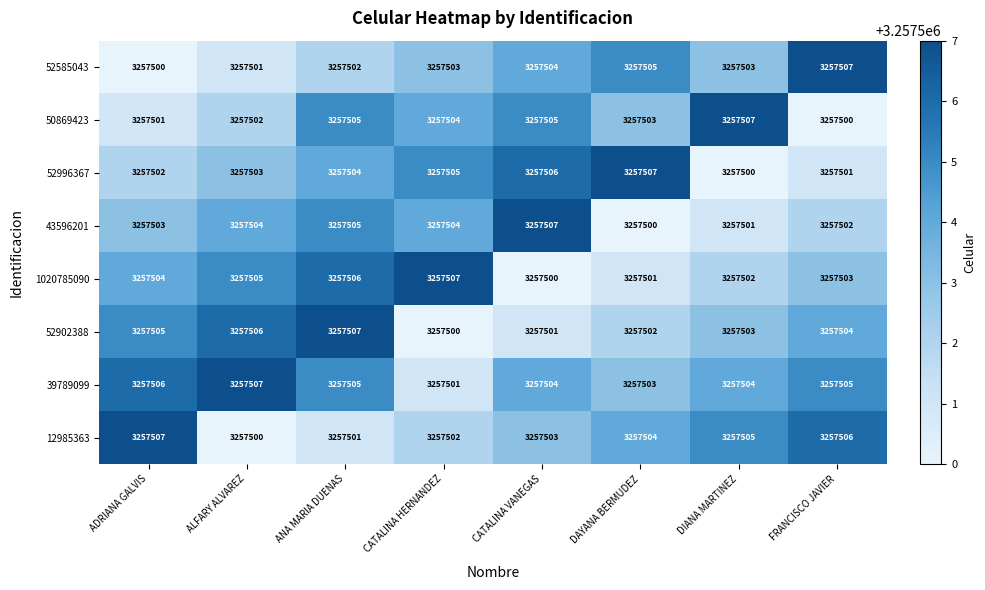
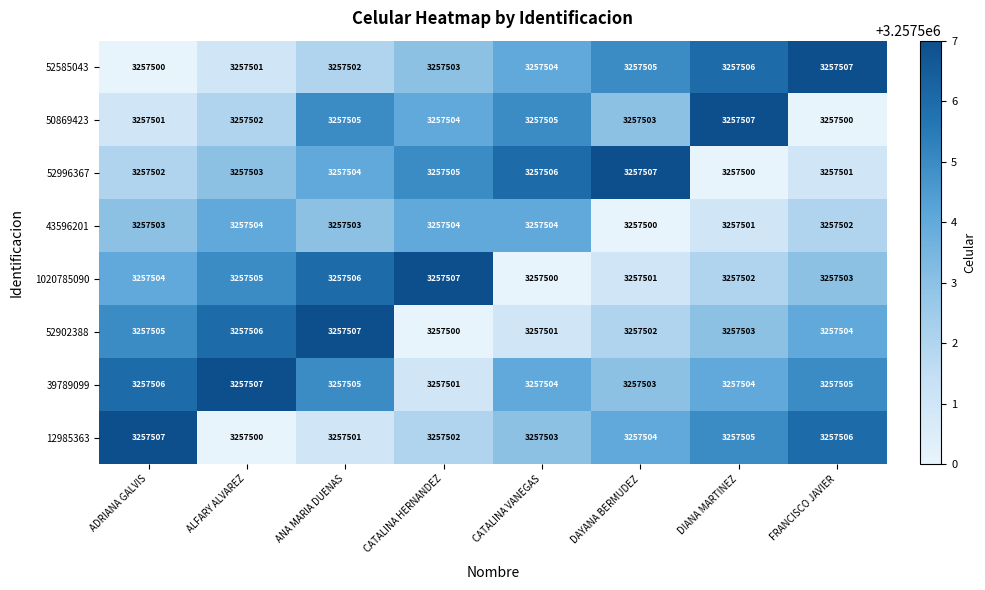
  {
    "52585043": {
      "ADRIANA GALVIS": 3257500,
      "ALFARY ALVAREZ": 3257501,
      "ANA MARIA DUENAS": 3257502,
      "CATALINA HERNANDEZ": 3257503,
      "CATALINA VANEGAS": 3257504,
      "DAYANA BERMUDEZ": 3257505,
-     "DIANA MARTINEZ": 3257503,
+     "DIANA MARTINEZ": 3257506,
      "FRANCISCO JAVIER": 3257507
    },
    "50869423": {
      "ADRIANA GALVIS": 3257501,
      "ALFARY ALVAREZ": 3257502,
      "ANA MARIA DUENAS": 3257505,
      "CATALINA HERNANDEZ": 3257504,
      "CATALINA VANEGAS": 3257505,
      "DAYANA BERMUDEZ": 3257503,
      "DIANA MARTINEZ": 3257507,
      "FRANCISCO JAVIER": 3257500
    },
    "52996367": {
      "ADRIANA GALVIS": 3257502,
      "ALFARY ALVAREZ": 3257503,
      "ANA MARIA DUENAS": 3257504,
      "CATALINA HERNANDEZ": 3257505,
      "CATALINA VANEGAS": 3257506,
      "DAYANA BERMUDEZ": 3257507,
      "DIANA MARTINEZ": 3257500,
      "FRANCISCO JAVIER": 3257501
    },
    "43596201": {
      "ADRIANA GALVIS": 3257503,
      "ALFARY ALVAREZ": 3257504,
-     "ANA MARIA DUENAS": 3257505,
+     "ANA MARIA DUENAS": 3257503,
      "CATALINA HERNANDEZ": 3257504,
-     "CATALINA VANEGAS": 3257507,
+     "CATALINA VANEGAS": 3257504,
      "DAYANA BERMUDEZ": 3257500,
      "DIANA MARTINEZ": 3257501,
      "FRANCISCO JAVIER": 3257502
    },
    "1020785090": {
      "ADRIANA GALVIS": 3257504,
      "ALFARY ALVAREZ": 3257505,
      "ANA MARIA DUENAS": 3257506,
      "CATALINA HERNANDEZ": 3257507,
      "CATALINA VANEGAS": 3257500,
      "DAYANA BERMUDEZ": 3257501,
      "DIANA MARTINEZ": 3257502,
      "FRANCISCO JAVIER": 3257503
    },
    "52902388": {
      "ADRIANA GALVIS": 3257505,
      "ALFARY ALVAREZ": 3257506,
      "ANA MARIA DUENAS": 3257507,
      "CATALINA HERNANDEZ": 3257500,
      "CATALINA VANEGAS": 3257501,
      "DAYANA BERMUDEZ": 3257502,
      "DIANA MARTINEZ": 3257503,
      "FRANCISCO JAVIER": 3257504
    },
    "39789099": {
      "ADRIANA GALVIS": 3257506,
      "ALFARY ALVAREZ": 3257507,
      "ANA MARIA DUENAS": 3257505,
      "CATALINA HERNANDEZ": 3257501,
      "CATALINA VANEGAS": 3257504,
      "DAYANA BERMUDEZ": 3257503,
      "DIANA MARTINEZ": 3257504,
      "FRANCISCO JAVIER": 3257505
    },
    "12985363": {
      "ADRIANA GALVIS": 3257507,
      "ALFARY ALVAREZ": 3257500,
      "ANA MARIA DUENAS": 3257501,
      "CATALINA HERNANDEZ": 3257502,
      "CATALINA VANEGAS": 3257503,
      "DAYANA BERMUDEZ": 3257504,
      "DIANA MARTINEZ": 3257505,
      "FRANCISCO JAVIER": 3257506
    }
  }
